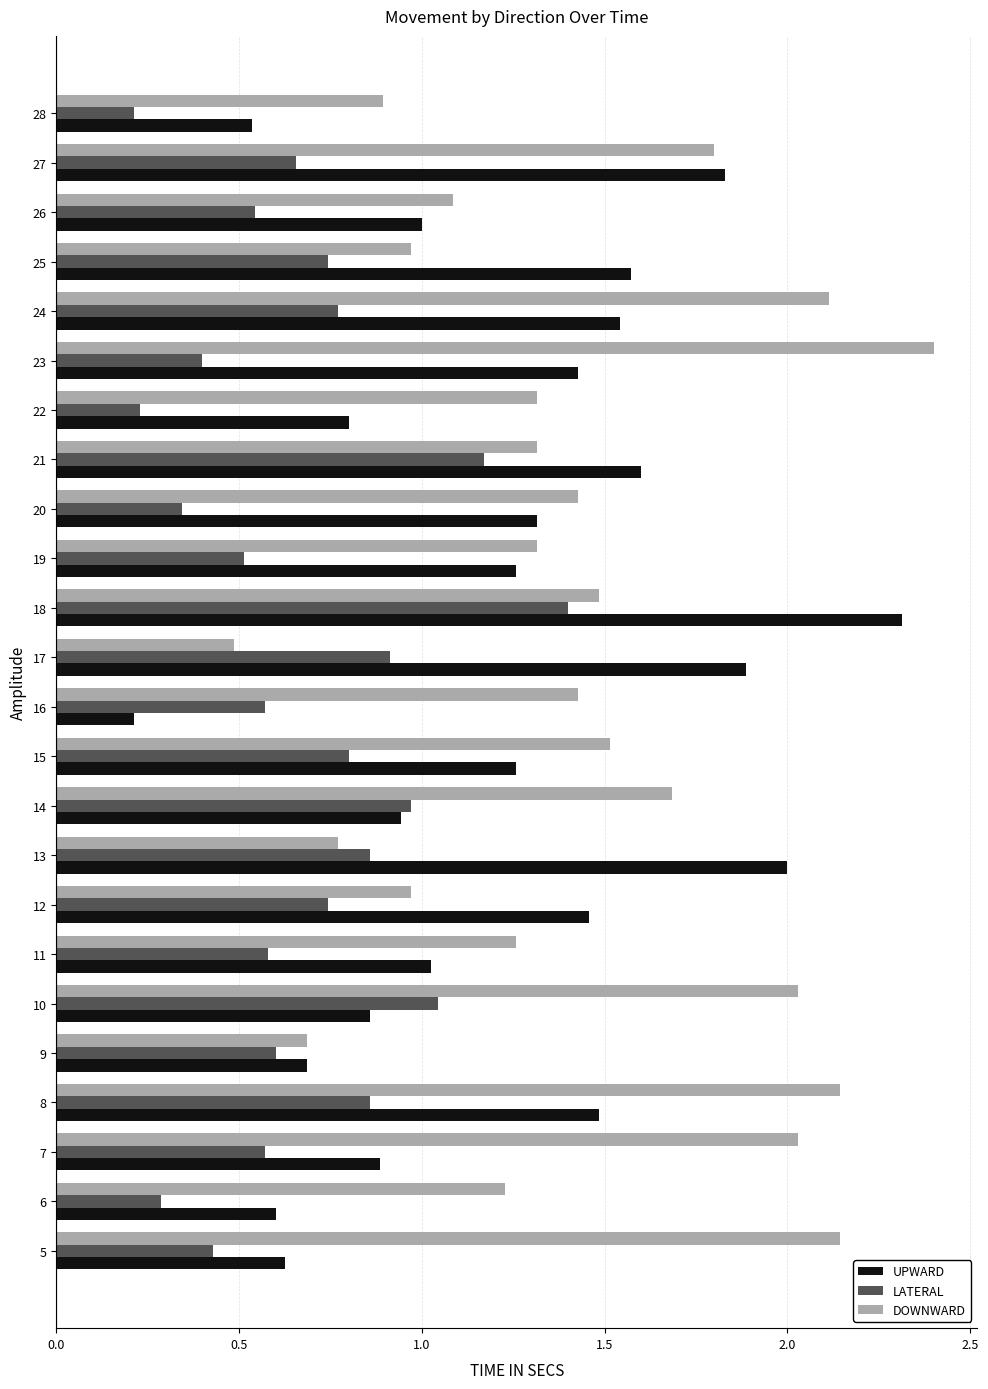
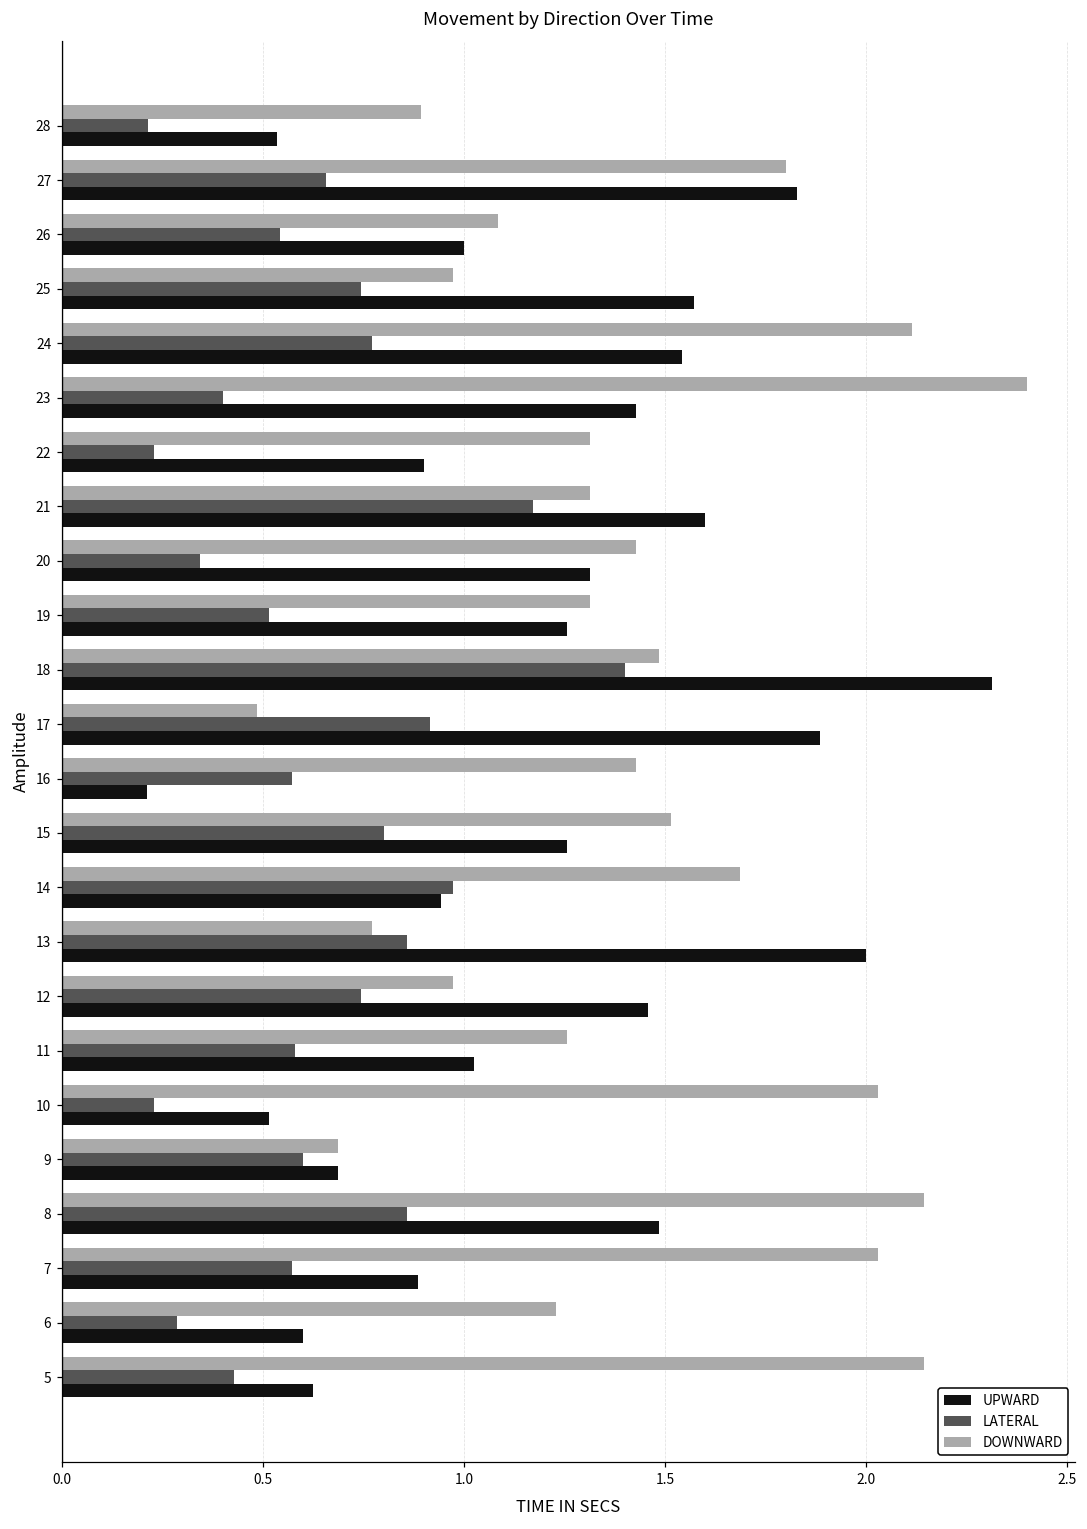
  {
    "UPWARD": {
      "28": 0.54,
      "27": 1.83,
      "26": 1.00,
      "25": 1.57,
      "24": 1.54,
      "23": 1.43,
-     "22": 0.8,
+     "22": 0.9,
      "21": 1.60,
      "20": 1.31,
      "19": 1.26,
      "18": 2.31,
      "17": 1.89,
      "16": 0.21,
      "15": 1.26,
      "14": 0.94,
      "13": 2.00,
      "12": 1.46,
      "11": 1.02,
-     "10": 0.86,
+     "10": 0.51,
      "9": 0.69,
      "8": 1.49,
      "7": 0.89,
      "6": 0.60,
      "5": 0.63
    },
    "LATERAL": {
      "28": 0.21,
      "27": 0.66,
      "26": 0.54,
      "25": 0.74,
      "24": 0.77,
      "23": 0.40,
      "22": 0.23,
      "21": 1.17,
      "20": 0.34,
      "19": 0.51,
      "18": 1.40,
      "17": 0.91,
      "16": 0.57,
      "15": 0.80,
      "14": 0.97,
      "13": 0.86,
      "12": 0.74,
      "11": 0.58,
-     "10": 1.04,
+     "10": 0.23,
      "9": 0.60,
      "8": 0.86,
      "7": 0.57,
      "6": 0.29,
      "5": 0.43
    },
    "DOWNWARD": {
      "28": 0.89,
      "27": 1.80,
      "26": 1.09,
      "25": 0.97,
      "24": 2.11,
      "23": 2.40,
      "22": 1.31,
      "21": 1.31,
      "20": 1.43,
      "19": 1.31,
      "18": 1.49,
      "17": 0.49,
      "16": 1.43,
      "15": 1.51,
      "14": 1.69,
      "13": 0.77,
      "12": 0.97,
      "11": 1.26,
      "10": 2.03,
      "9": 0.69,
      "8": 2.14,
      "7": 2.03,
      "6": 1.23,
      "5": 2.14
    }
  }
